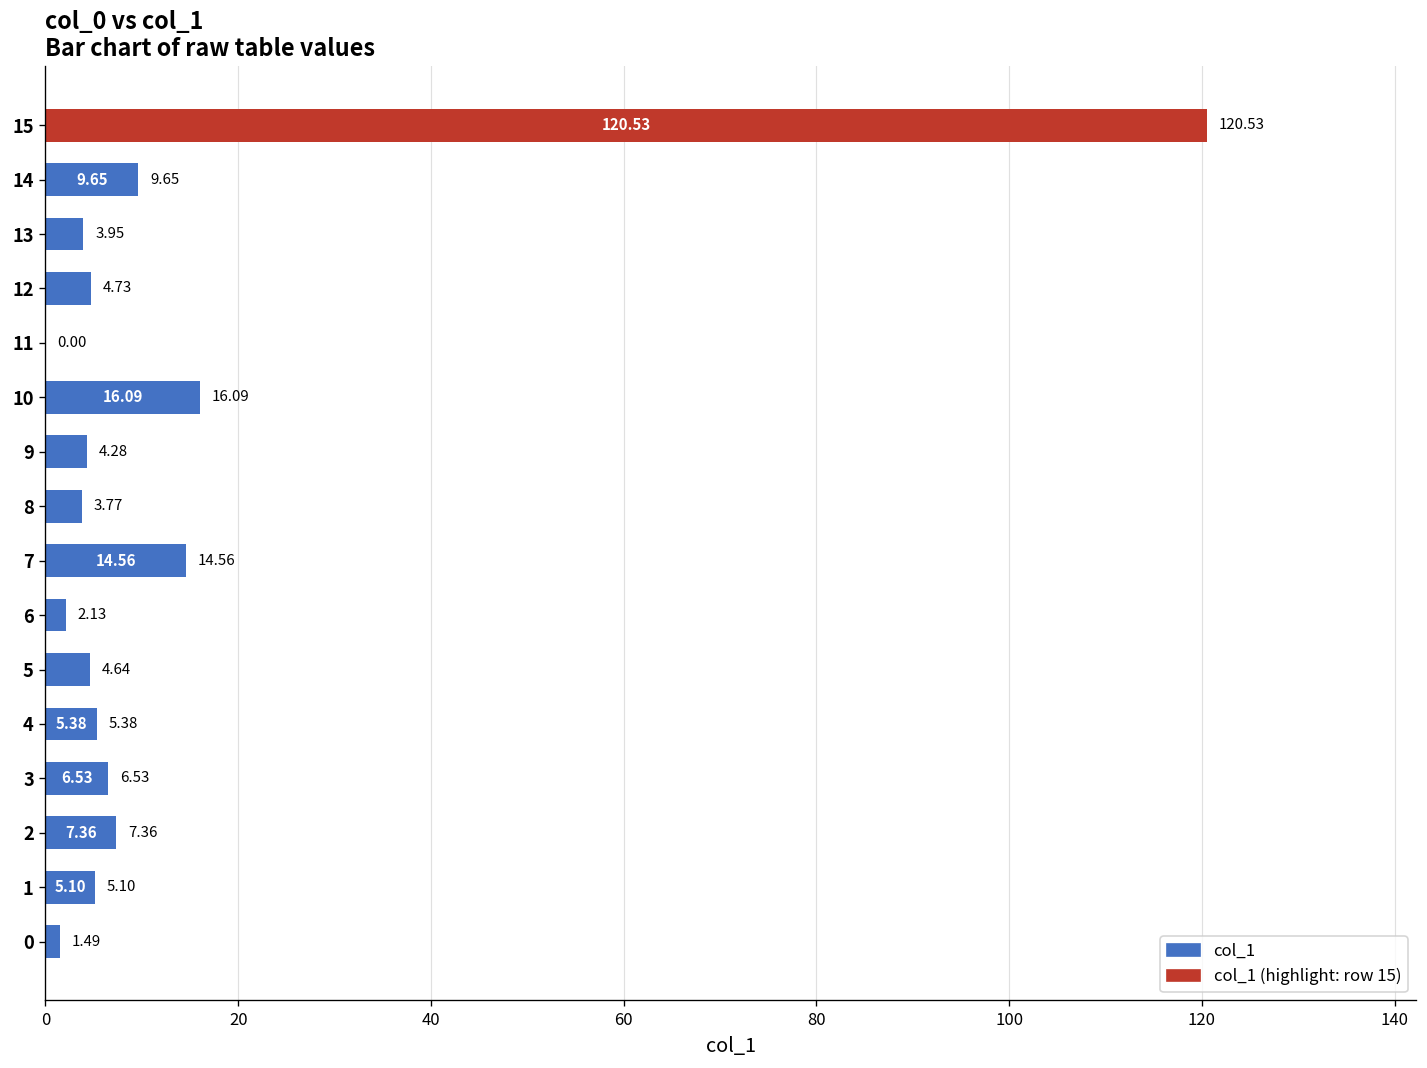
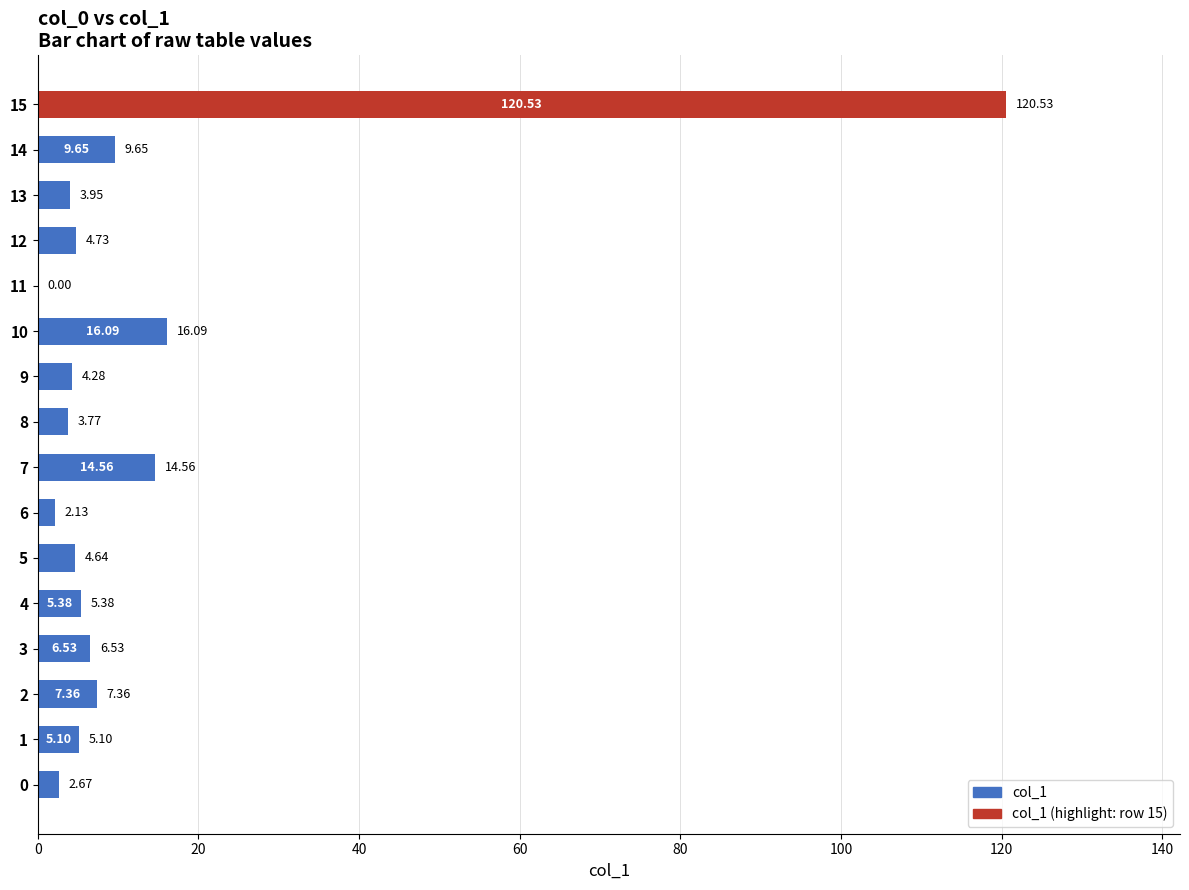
  {
    "15": 120.53,
    "14": 9.65,
    "13": 3.95,
    "12": 4.73,
    "11": 0.00,
    "10": 16.09,
    "9": 4.28,
    "8": 3.77,
    "7": 14.56,
    "6": 2.13,
    "5": 4.64,
    "4": 5.38,
    "3": 6.53,
    "2": 7.36,
    "1": 5.10,
-   "0": 1.49
+   "0": 2.67
  }
